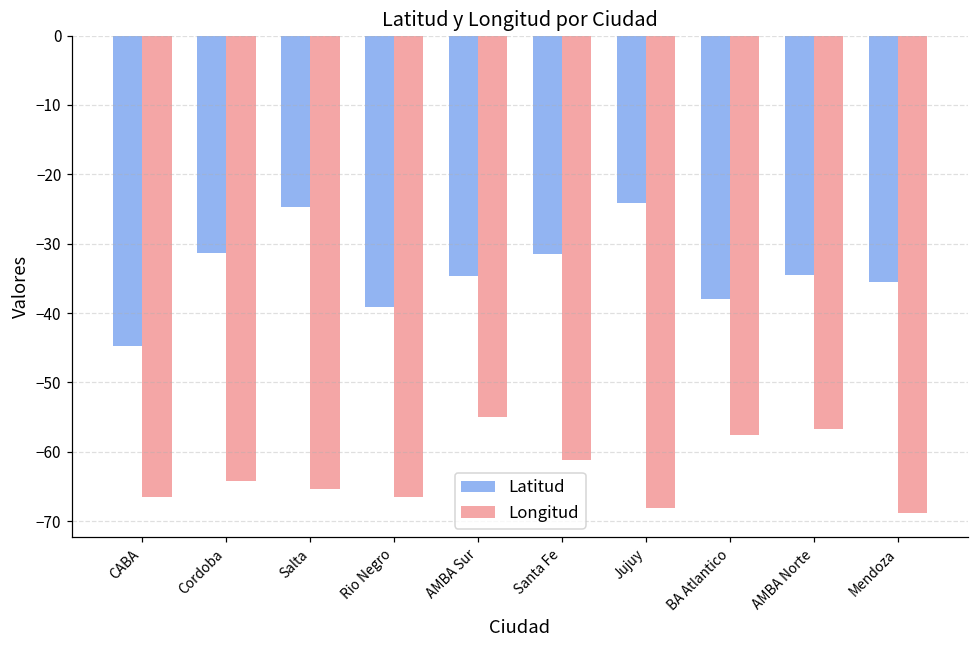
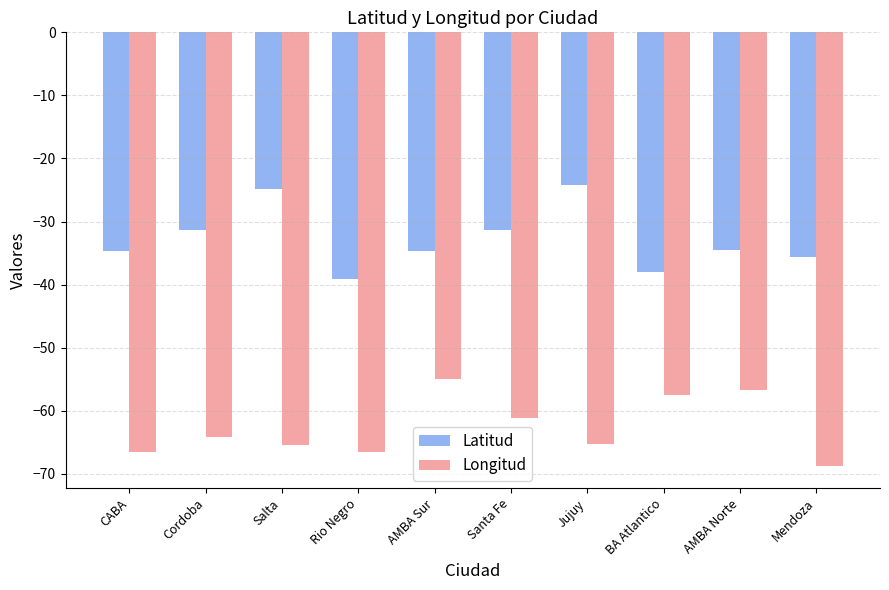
  {
    "Latitud": {
-     "CABA": -45,
+     "CABA": -35,
      "Cordoba": -31,
      "Salta": -25,
      "Rio Negro": -39,
      "AMBA Sur": -35,
      "Santa Fe": -31,
      "Jujuy": -24,
      "BA Atlantico": -38,
      "AMBA Norte": -35,
      "Mendoza": -36
    },
    "Longitud": {
      "CABA": -67,
      "Cordoba": -64,
      "Salta": -65,
      "Rio Negro": -67,
      "AMBA Sur": -55,
      "Santa Fe": -61,
-     "Jujuy": -68,
+     "Jujuy": -65,
      "BA Atlantico": -58,
      "AMBA Norte": -57,
      "Mendoza": -69
    }
  }
